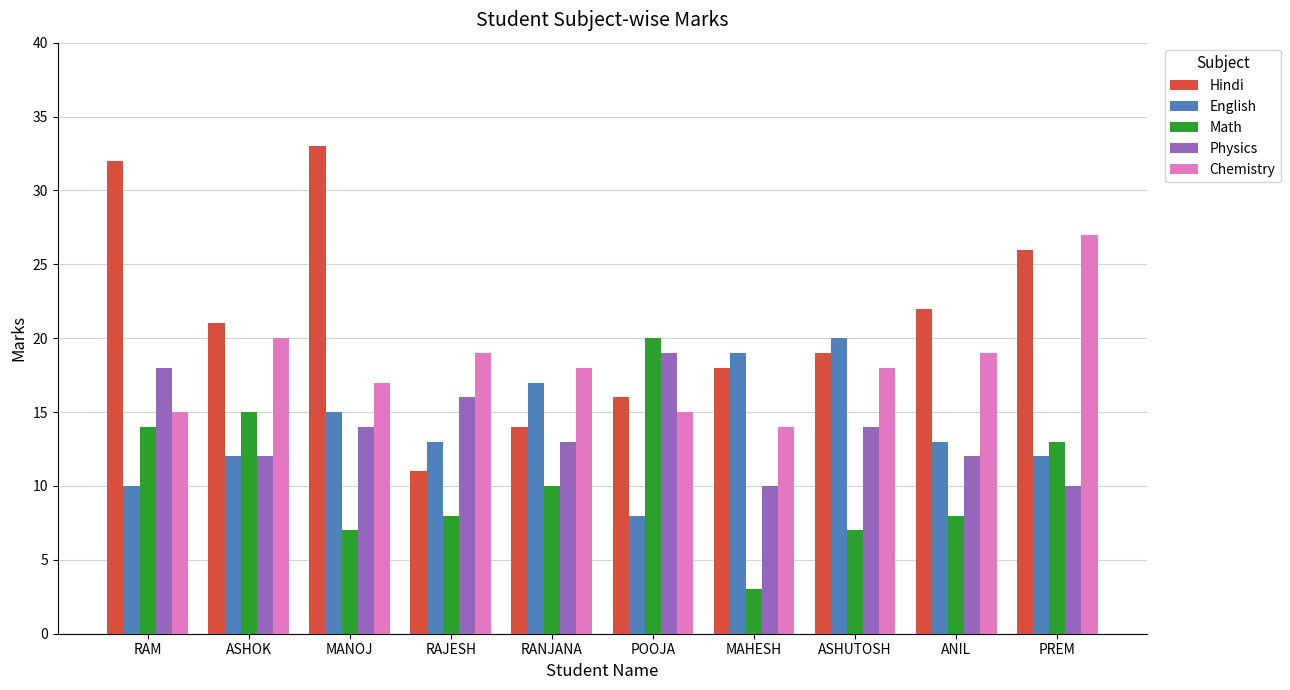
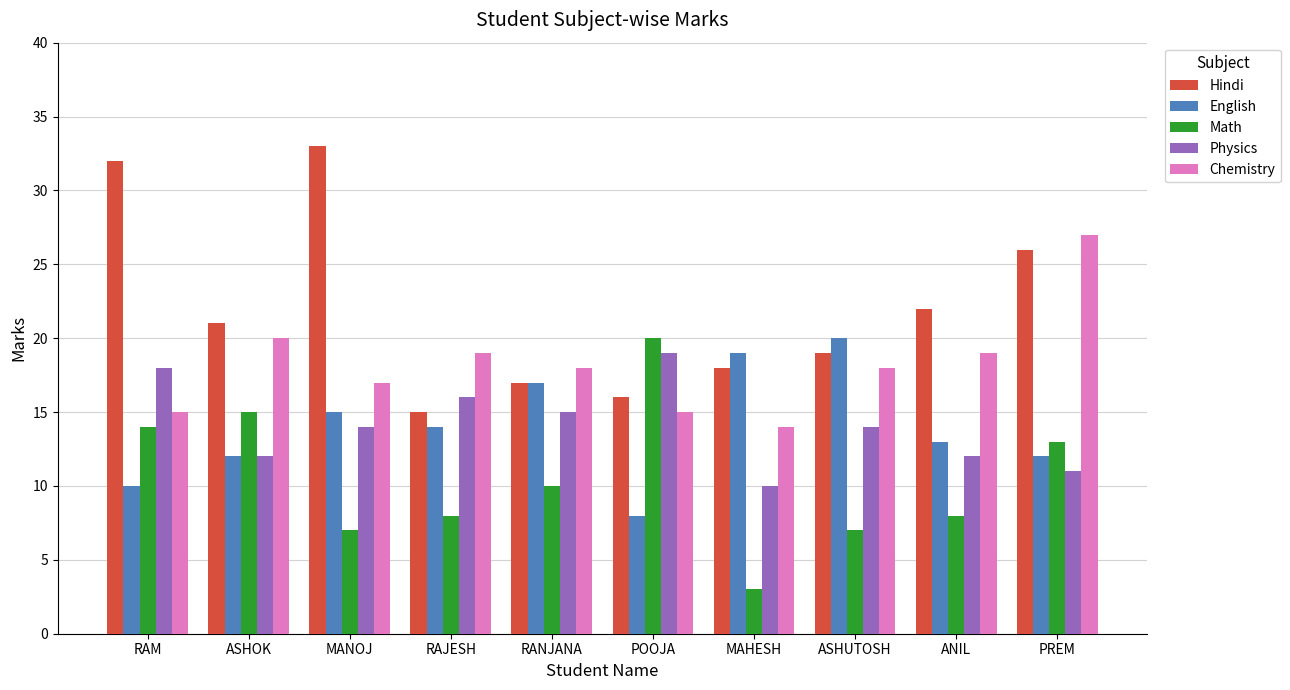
  {
    "Hindi": {
      "RAM": 32,
      "ASHOK": 21,
      "MANOJ": 33,
-     "RAJESH": 11,
-     "RANJANA": 14,
+     "RAJESH": 15,
+     "RANJANA": 17,
      "POOJA": 16,
      "MAHESH": 18,
      "ASHUTOSH": 19,
      "ANIL": 22,
      "PREM": 26
    },
    "English": {
      "RAM": 10,
      "ASHOK": 12,
      "MANOJ": 15,
-     "RAJESH": 13,
+     "RAJESH": 14,
      "RANJANA": 17,
      "POOJA": 8,
      "MAHESH": 19,
      "ASHUTOSH": 20,
      "ANIL": 13,
      "PREM": 12
    },
    "Math": {
      "RAM": 14,
      "ASHOK": 15,
      "MANOJ": 7,
      "RAJESH": 8,
      "RANJANA": 10,
      "POOJA": 20,
      "MAHESH": 3,
      "ASHUTOSH": 7,
      "ANIL": 8,
      "PREM": 13
    },
    "Physics": {
      "RAM": 18,
      "ASHOK": 12,
      "MANOJ": 14,
      "RAJESH": 16,
-     "RANJANA": 13,
+     "RANJANA": 15,
      "POOJA": 19,
      "MAHESH": 10,
      "ASHUTOSH": 14,
      "ANIL": 12,
-     "PREM": 10
+     "PREM": 11
    },
    "Chemistry": {
      "RAM": 15,
      "ASHOK": 20,
      "MANOJ": 17,
      "RAJESH": 19,
      "RANJANA": 18,
      "POOJA": 15,
      "MAHESH": 14,
      "ASHUTOSH": 18,
      "ANIL": 19,
      "PREM": 27
    }
  }
